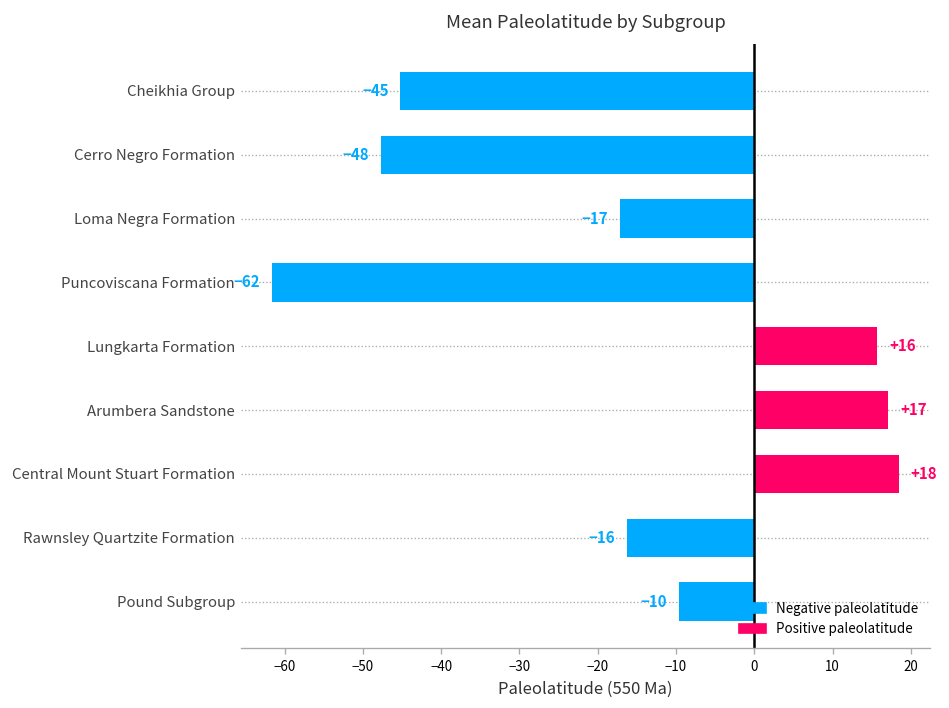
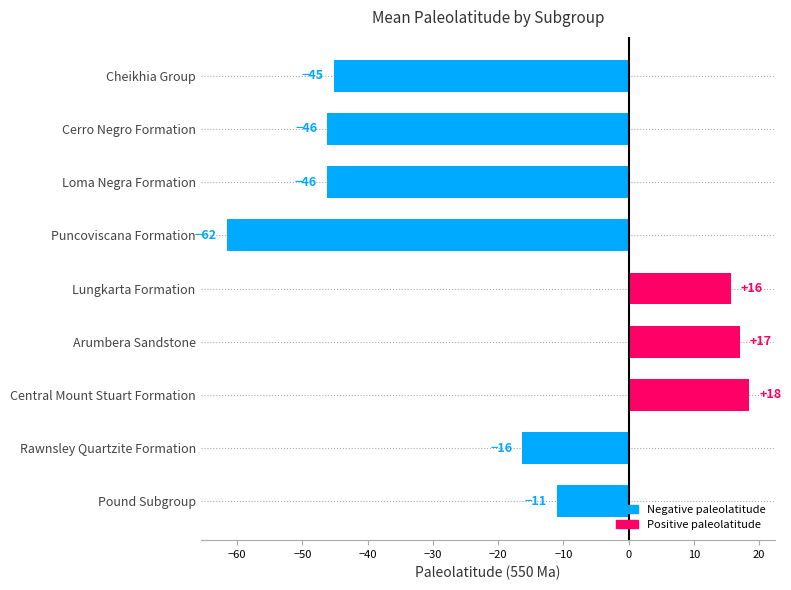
  {
    "Cheikhia Group": "-45",
-   "Cerro Negro Formation": "-48",
-   "Loma Negra Formation": "-17",
+   "Cerro Negro Formation": "-46",
+   "Loma Negra Formation": "-46",
    "Puncoviscana Formation": "-62",
    "Lungkarta Formation": "+16",
    "Arumbera Sandstone": "+17",
    "Central Mount Stuart Formation": "+18",
    "Rawnsley Quartzite Formation": "-16",
-   "Pound Subgroup": "-10"
+   "Pound Subgroup": "-11"
  }
